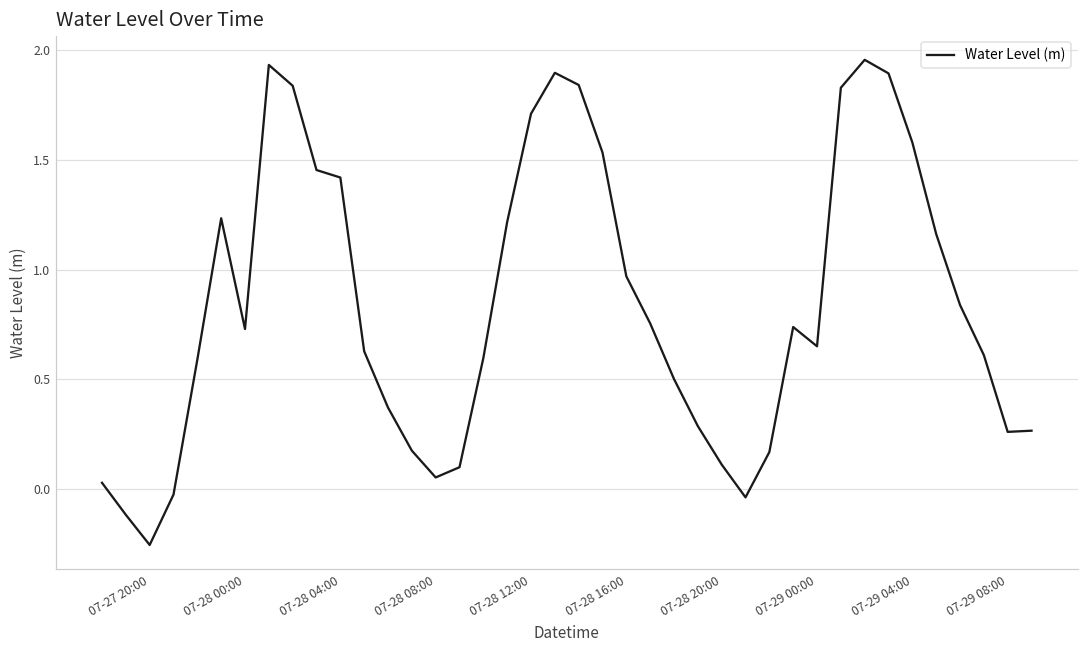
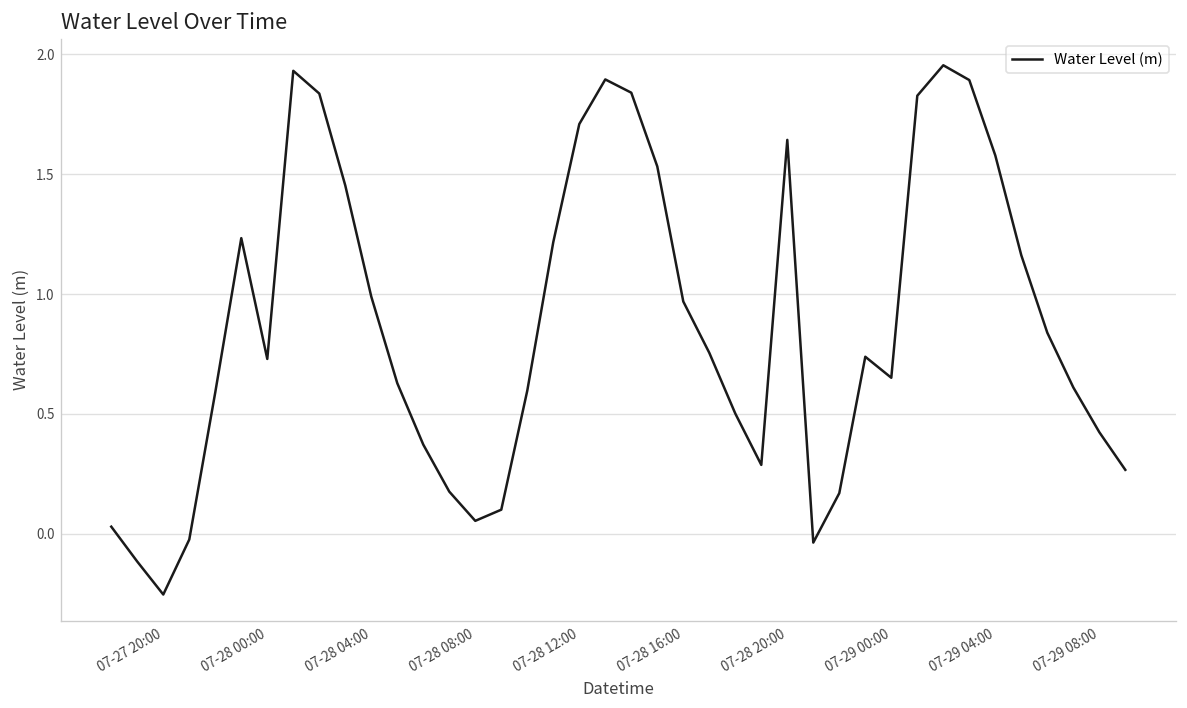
  {
    "07-27 20:00": -0.25,
    "07-28 00:00": 0.73,
-   "07-28 04:00": 1.42,
+   "07-28 04:00": 0.99,
    "07-28 08:00": 0.05,
    "07-28 12:00": 1.71,
    "07-28 16:00": 0.97,
-   "07-28 20:00": 0.11,
+   "07-28 20:00": 1.64,
    "07-29 00:00": 0.65,
    "07-29 04:00": 1.58,
-   "07-29 08:00": 0.26
+   "07-29 08:00": 0.42
  }
